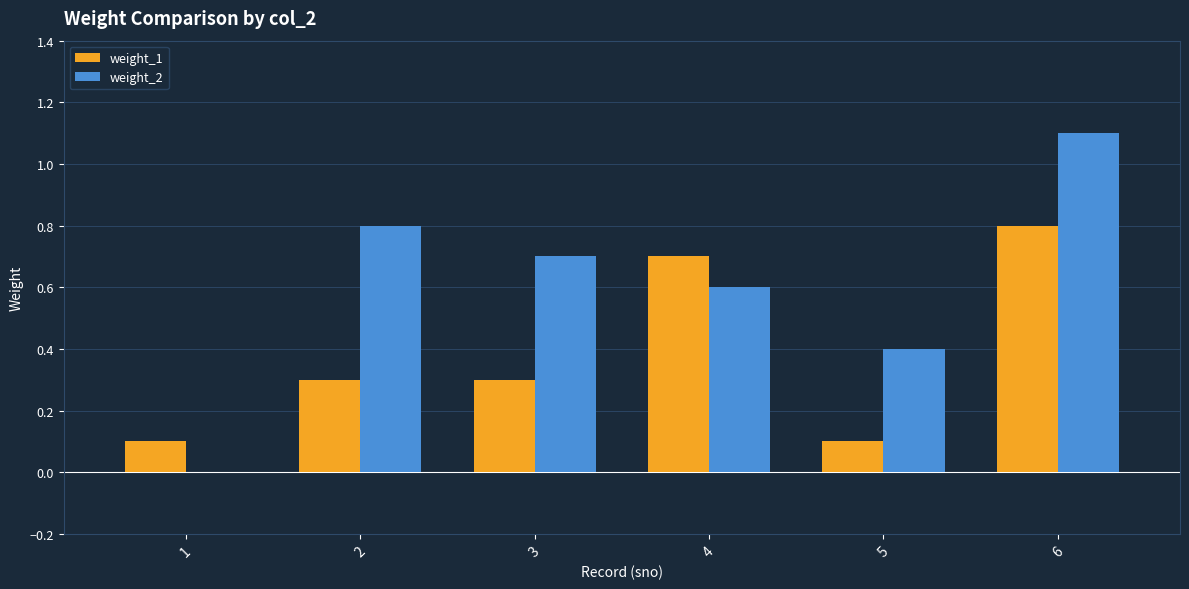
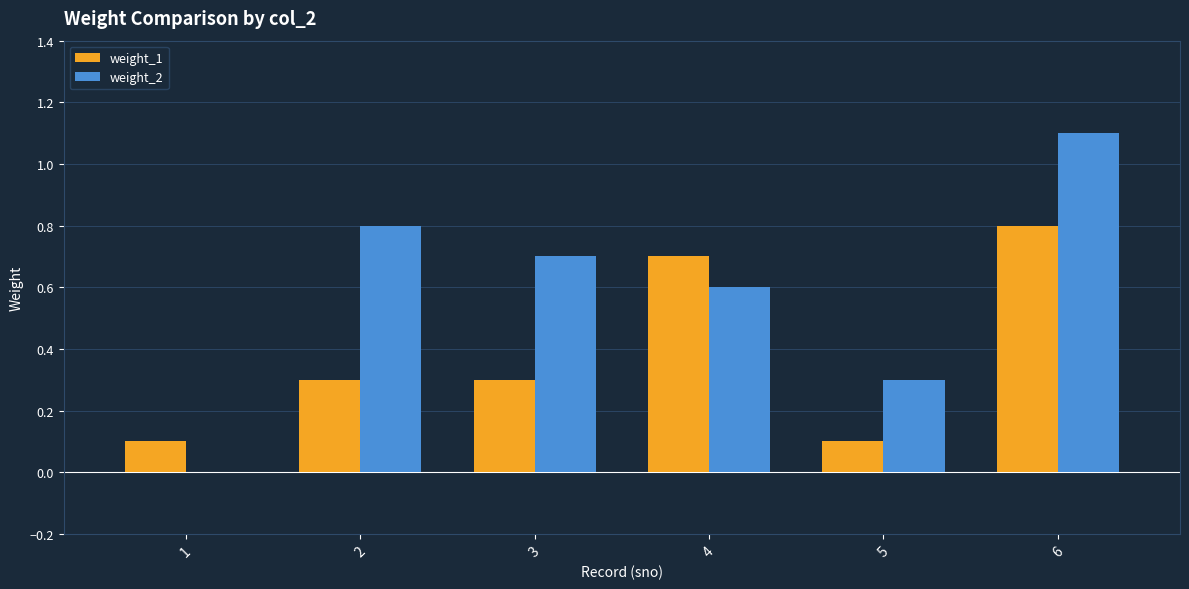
  {
    "weight_1": {
      "1": 0.1,
      "2": 0.3,
      "3": 0.3,
      "4": 0.7,
      "5": 0.1,
      "6": 0.8
    },
    "weight_2": {
      "1": 0.0,
      "2": 0.8,
      "3": 0.7,
      "4": 0.6,
-     "5": 0.4,
+     "5": 0.3,
      "6": 1.1
    }
  }
